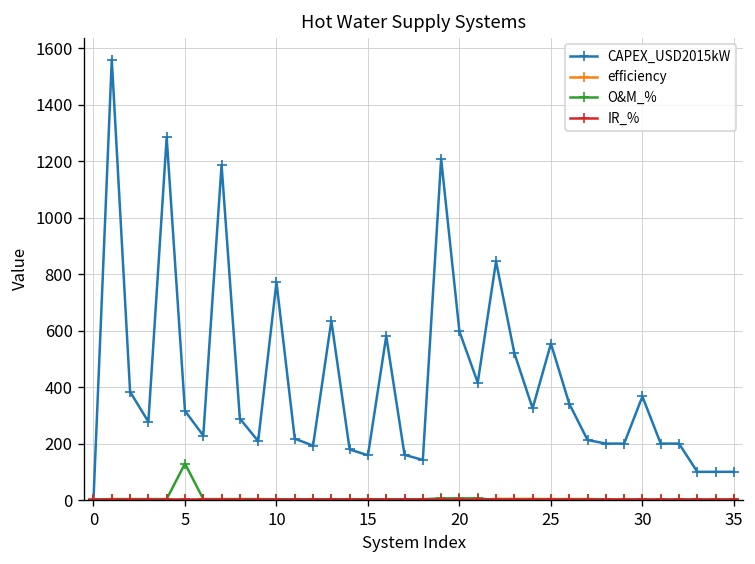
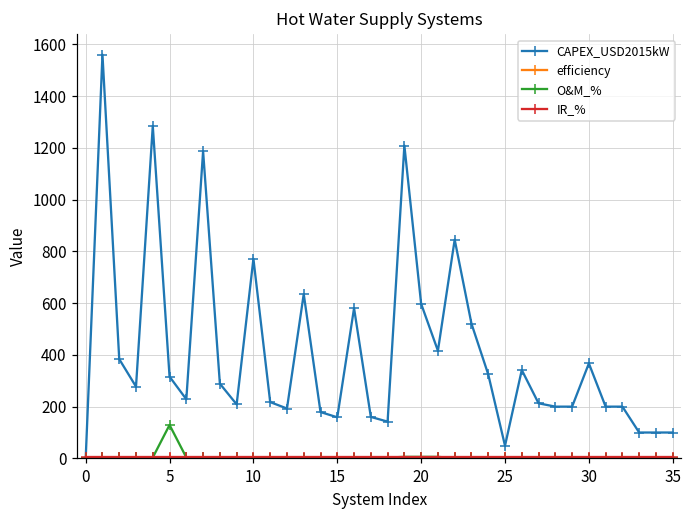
  {
    "CAPEX_USD2015kW": {
      "5": 320,
      "10": 770,
      "15": 160,
      "20": 600,
-     "25": 550,
+     "25": 50,
      "30": 370,
      "35": 100
    },
    "O&M_%": {
      "5": 130
    }
  }
